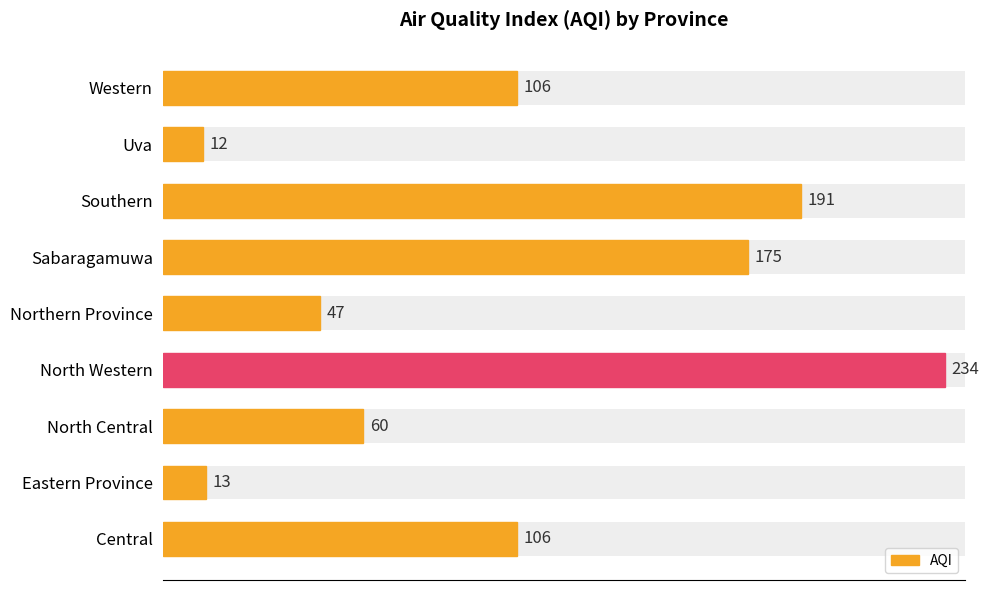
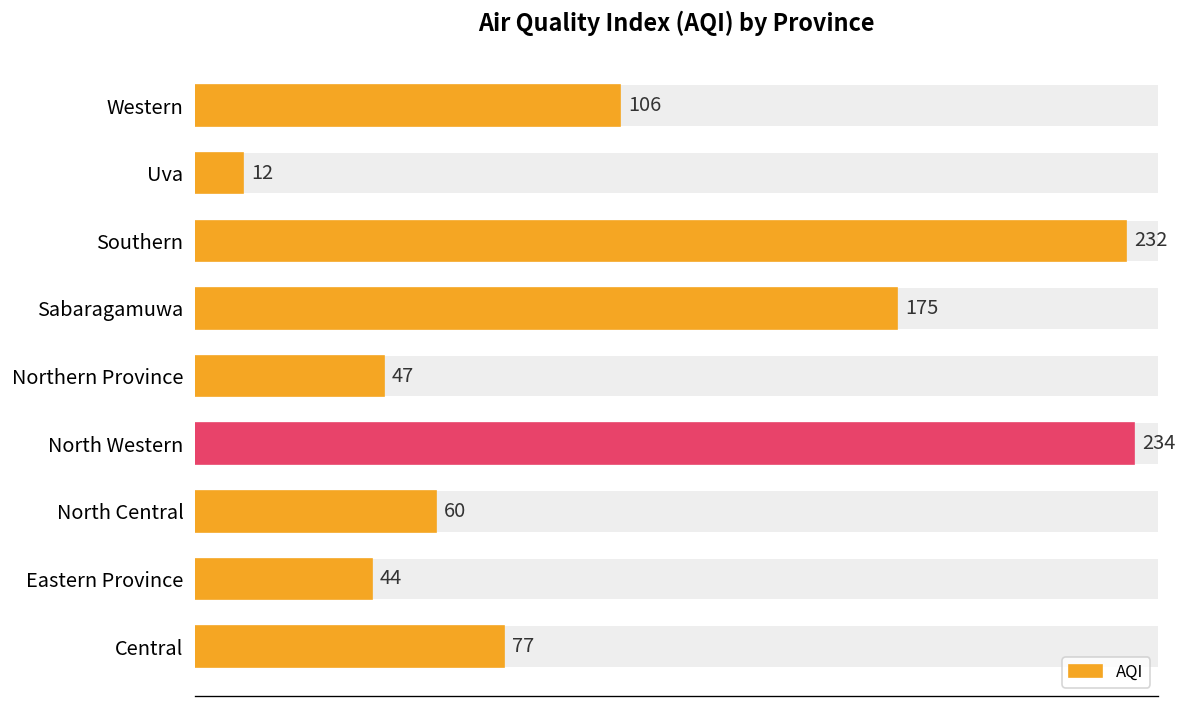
  {
    "AQI": {
-     "Southern": 191,
-     "Eastern Province": 13,
-     "Central": 106
+     "Southern": 232,
+     "Eastern Province": 44,
+     "Central": 77
    }
  }
